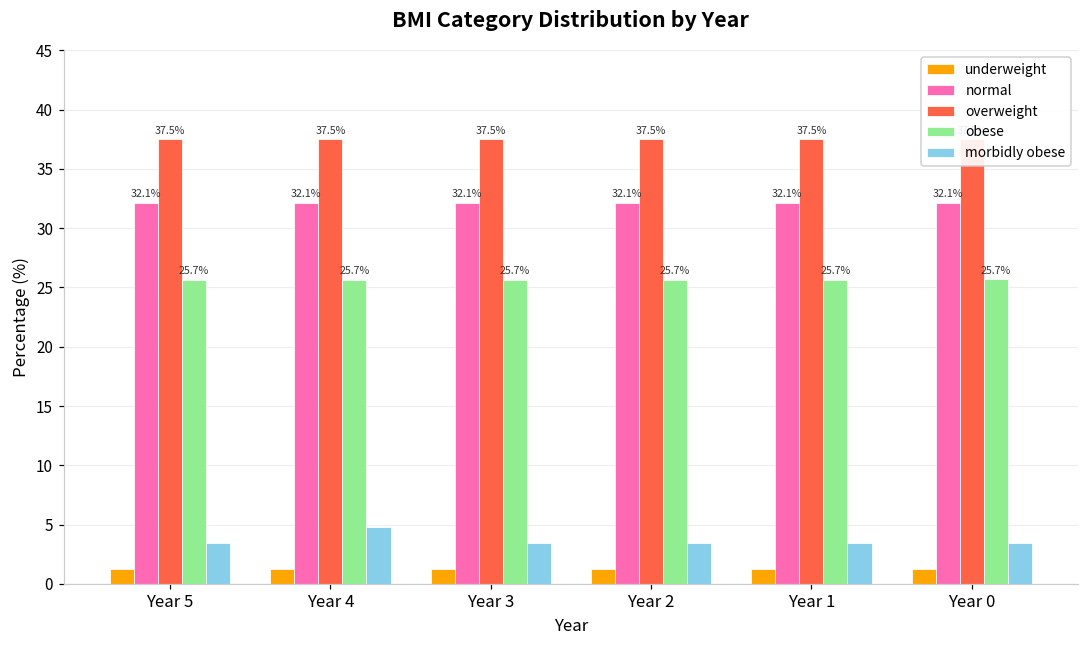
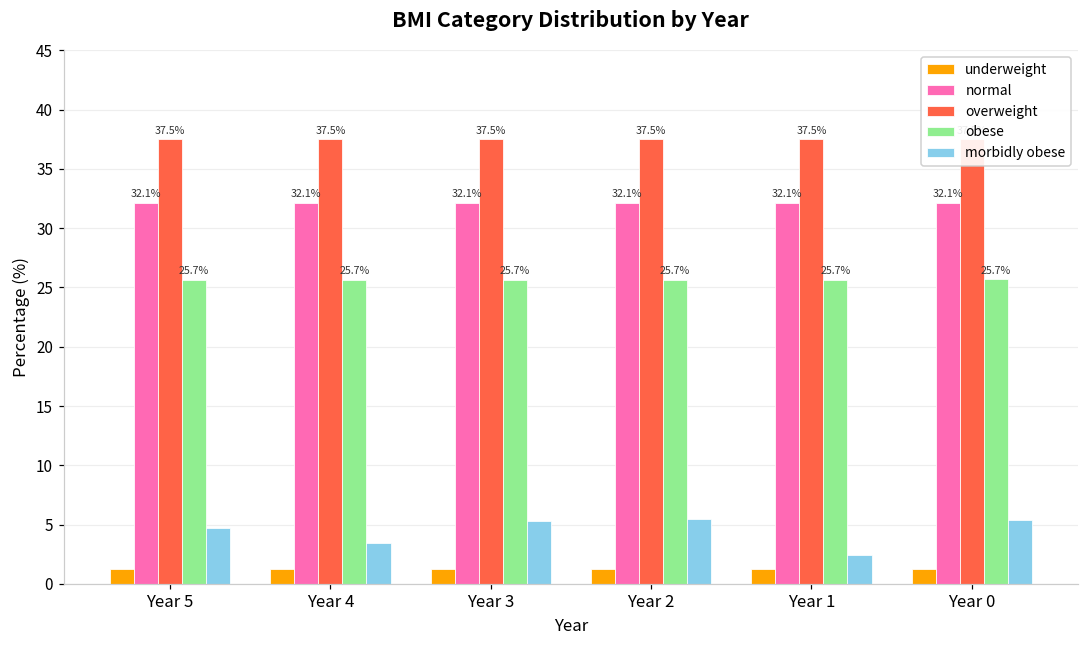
  {
    "underweight": {
      "Year 5": "1.3",
      "Year 4": "1.3",
      "Year 3": "1.3",
      "Year 2": "1.3",
      "Year 1": "1.3",
      "Year 0": "1.3"
    },
    "normal": {
      "Year 5": "32.1%",
      "Year 4": "32.1%",
      "Year 3": "32.1%",
      "Year 2": "32.1%",
      "Year 1": "32.1%",
      "Year 0": "32.1%"
    },
    "overweight": {
      "Year 5": "37.5%",
      "Year 4": "37.5%",
      "Year 3": "37.5%",
      "Year 2": "37.5%",
      "Year 1": "37.5%"
    },
    "obese": {
      "Year 5": "25.7%",
      "Year 4": "25.7%",
      "Year 3": "25.7%",
      "Year 2": "25.7%",
      "Year 1": "25.7%",
      "Year 0": "25.7%"
    },
    "morbidly obese": {
-     "Year 5": "3.4",
-     "Year 4": "4.8",
-     "Year 3": "3.4",
-     "Year 2": "3.4",
-     "Year 1": "3.4",
-     "Year 0": "3.4"
+     "Year 5": "4.7",
+     "Year 4": "3.4",
+     "Year 3": "5.3",
+     "Year 2": "5.4",
+     "Year 1": "2.4",
+     "Year 0": "5.4"
    }
  }
